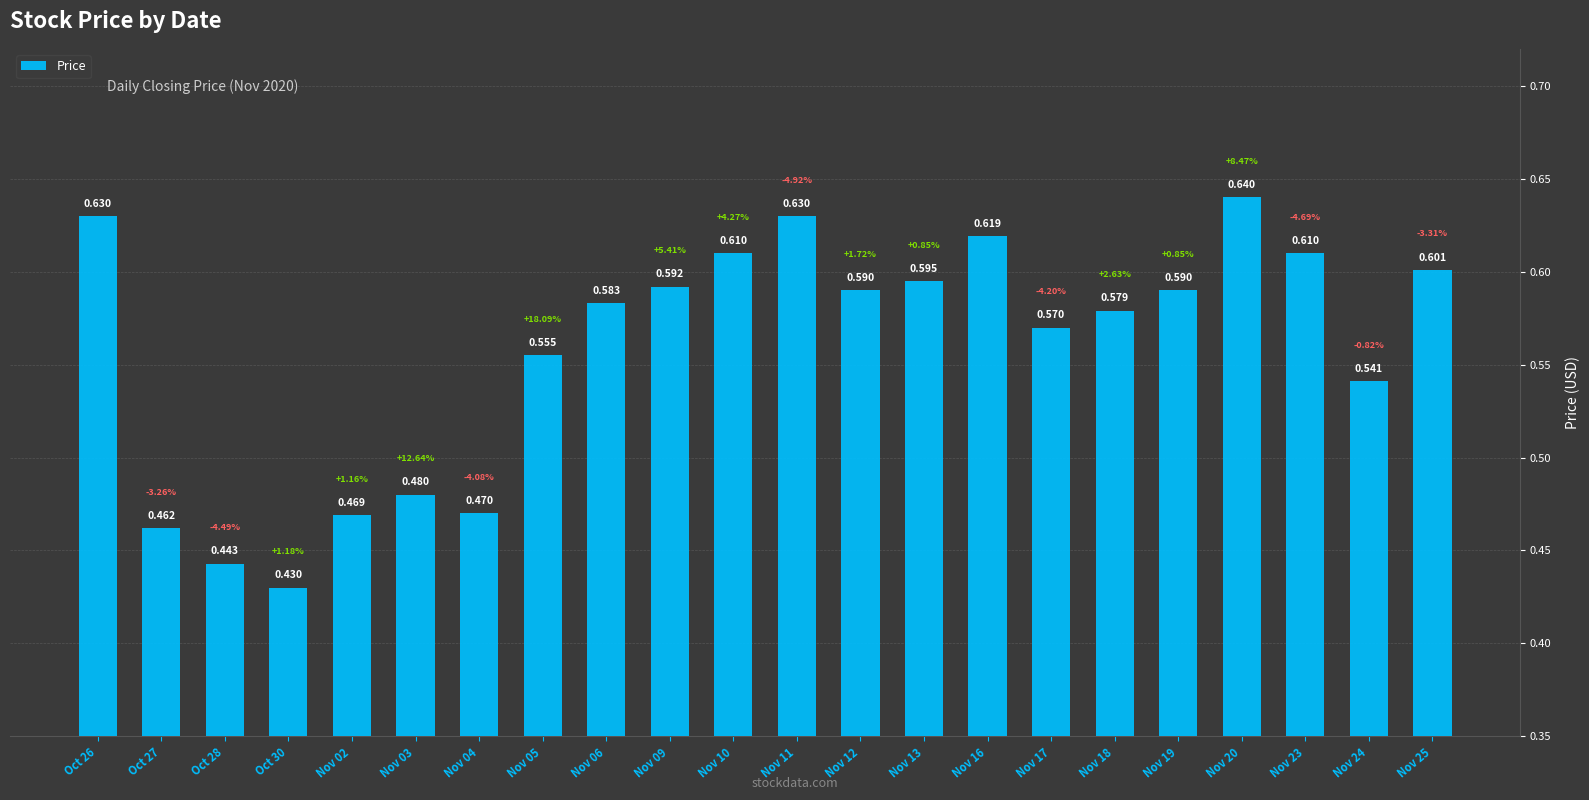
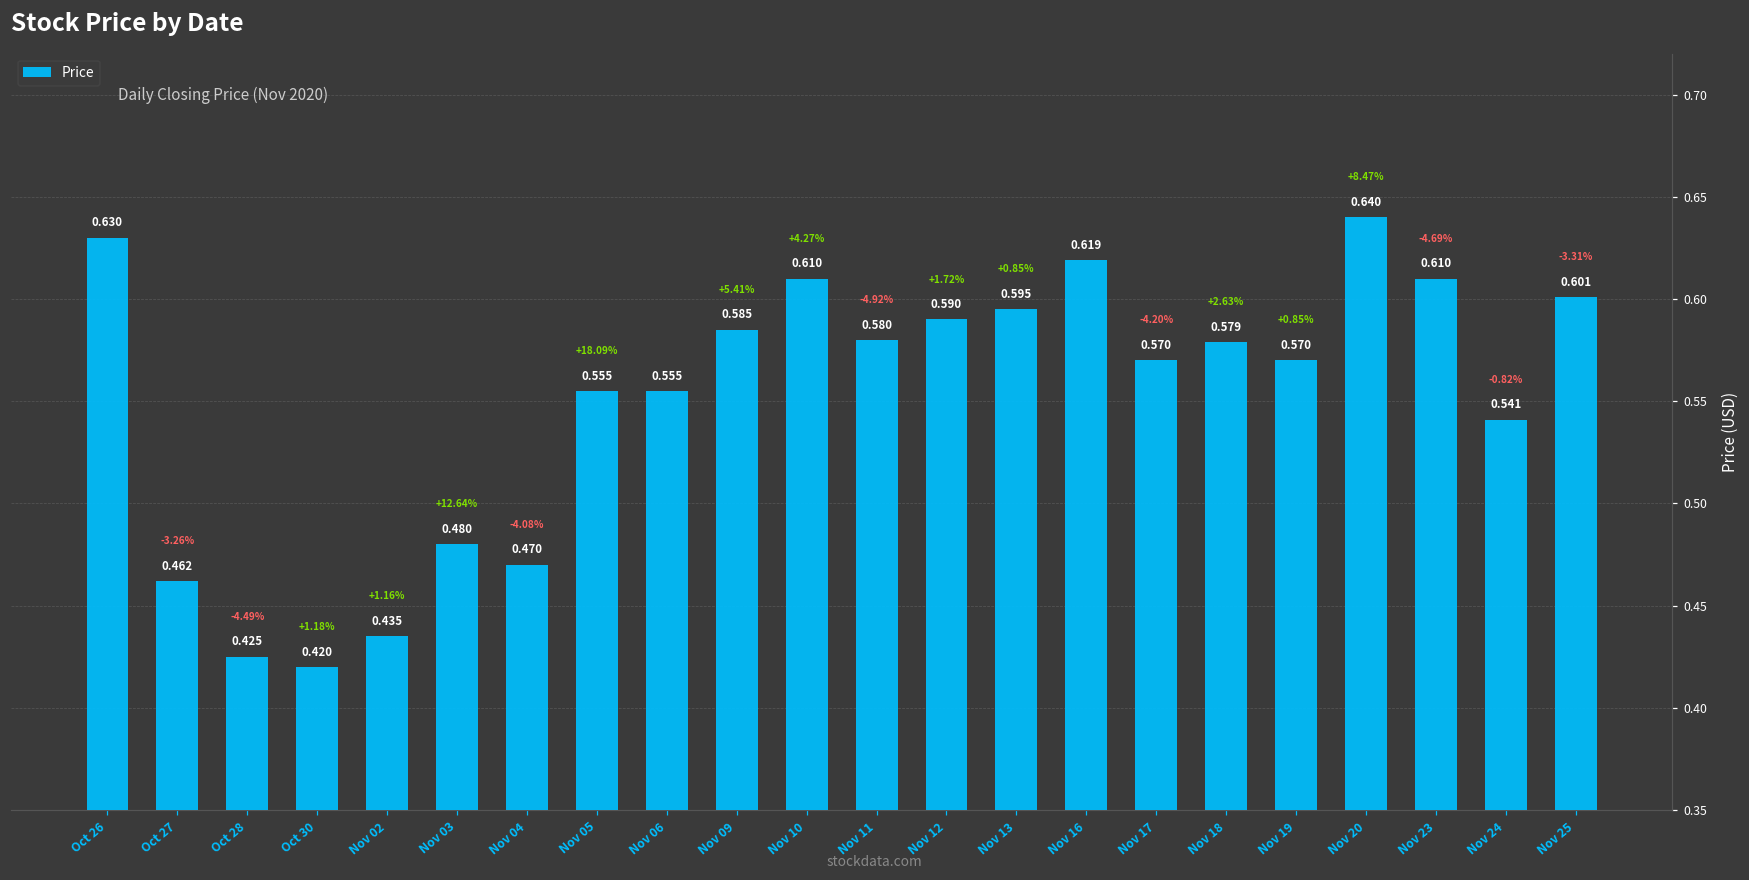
  {
    "Oct 26": 0.630,
    "Oct 27": 0.462,
-   "Oct 28": 0.443,
-   "Oct 30": 0.430,
-   "Nov 02": 0.469,
+   "Oct 28": 0.425,
+   "Oct 30": 0.420,
+   "Nov 02": 0.435,
    "Nov 03": 0.480,
    "Nov 04": 0.470,
    "Nov 05": 0.555,
-   "Nov 06": 0.583,
-   "Nov 09": 0.592,
+   "Nov 06": 0.555,
+   "Nov 09": 0.585,
    "Nov 10": 0.610,
-   "Nov 11": 0.630,
+   "Nov 11": 0.580,
    "Nov 12": 0.590,
    "Nov 13": 0.595,
    "Nov 16": 0.619,
    "Nov 17": 0.570,
    "Nov 18": 0.579,
-   "Nov 19": 0.590,
+   "Nov 19": 0.570,
    "Nov 20": 0.640,
    "Nov 23": 0.610,
    "Nov 24": 0.541,
    "Nov 25": 0.601
  }
